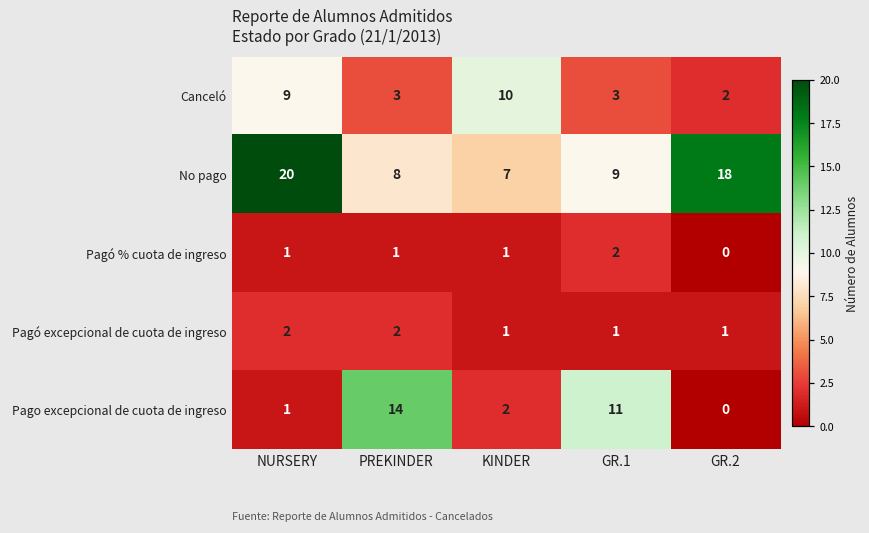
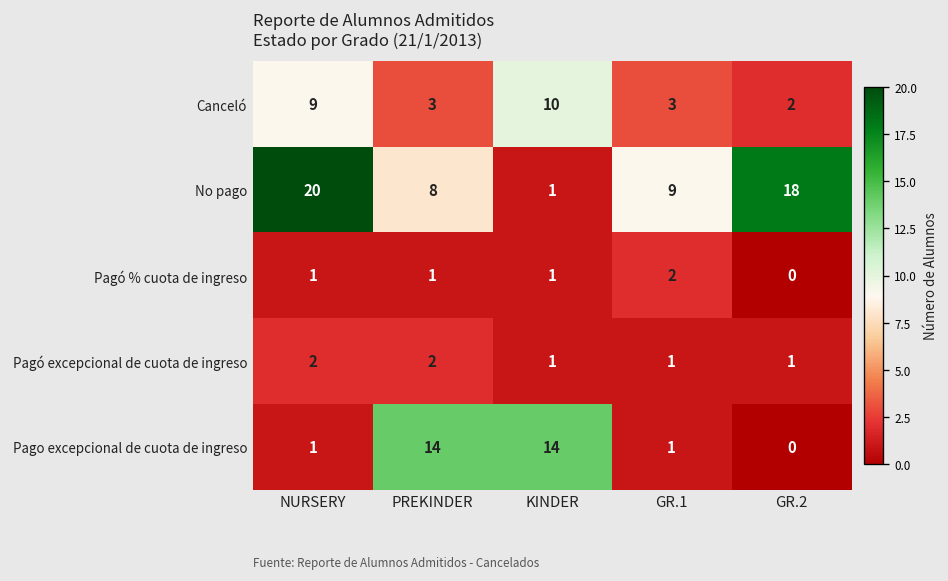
  {
    "Canceló": {
      "NURSERY": 9,
      "PREKINDER": 3,
      "KINDER": 10,
      "GR.1": 3,
      "GR.2": 2
    },
    "No pago": {
      "NURSERY": 20,
      "PREKINDER": 8,
-     "KINDER": 7,
+     "KINDER": 1,
      "GR.1": 9,
      "GR.2": 18
    },
    "Pagó % cuota de ingreso": {
      "NURSERY": 1,
      "PREKINDER": 1,
      "KINDER": 1,
      "GR.1": 2,
      "GR.2": 0
    },
    "Pagó excepcional de cuota de ingreso": {
      "NURSERY": 2,
      "PREKINDER": 2,
      "KINDER": 1,
      "GR.1": 1,
      "GR.2": 1
    },
    "Pago excepcional de cuota de ingreso": {
      "NURSERY": 1,
      "PREKINDER": 14,
-     "KINDER": 2,
-     "GR.1": 11,
+     "KINDER": 14,
+     "GR.1": 1,
      "GR.2": 0
    }
  }
